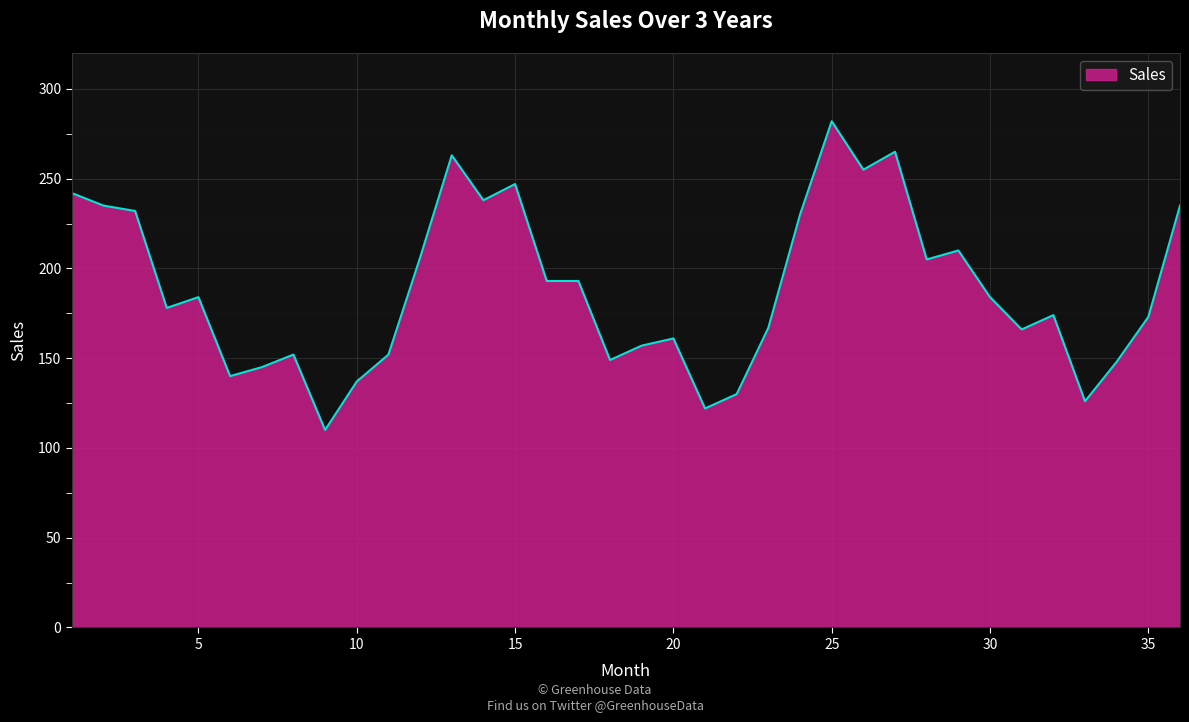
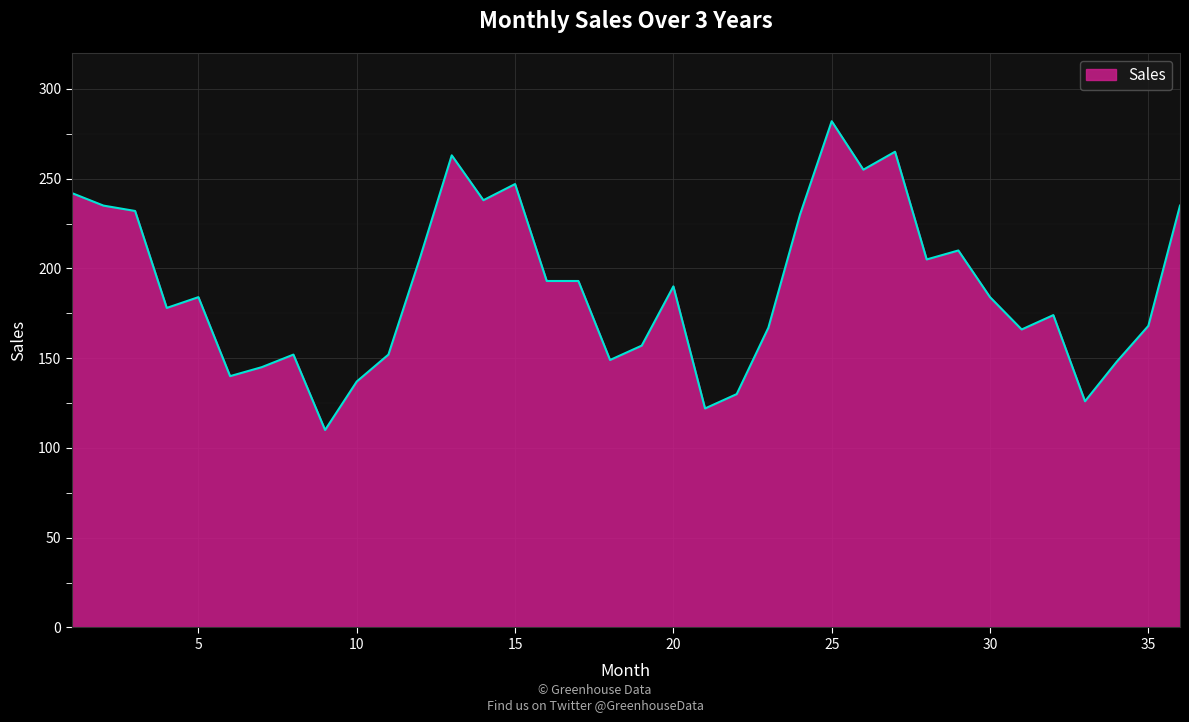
  {
    "5": 184,
    "10": 137,
    "15": 247,
-   "20": 161,
+   "20": 190,
    "25": 282,
    "30": 184,
-   "35": 173
+   "35": 168
  }
